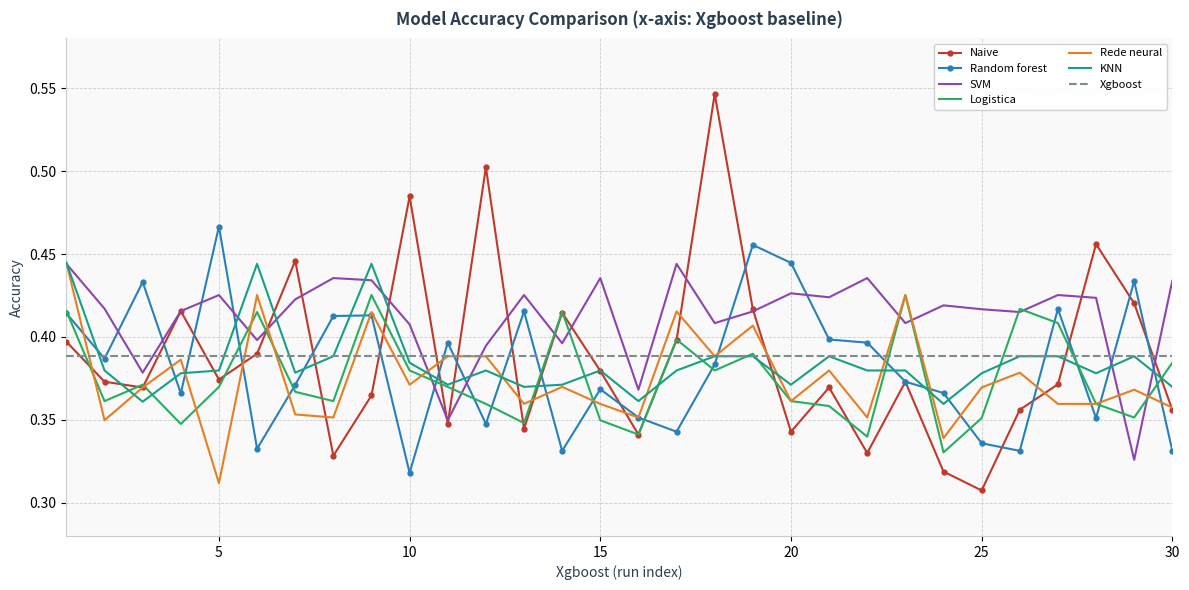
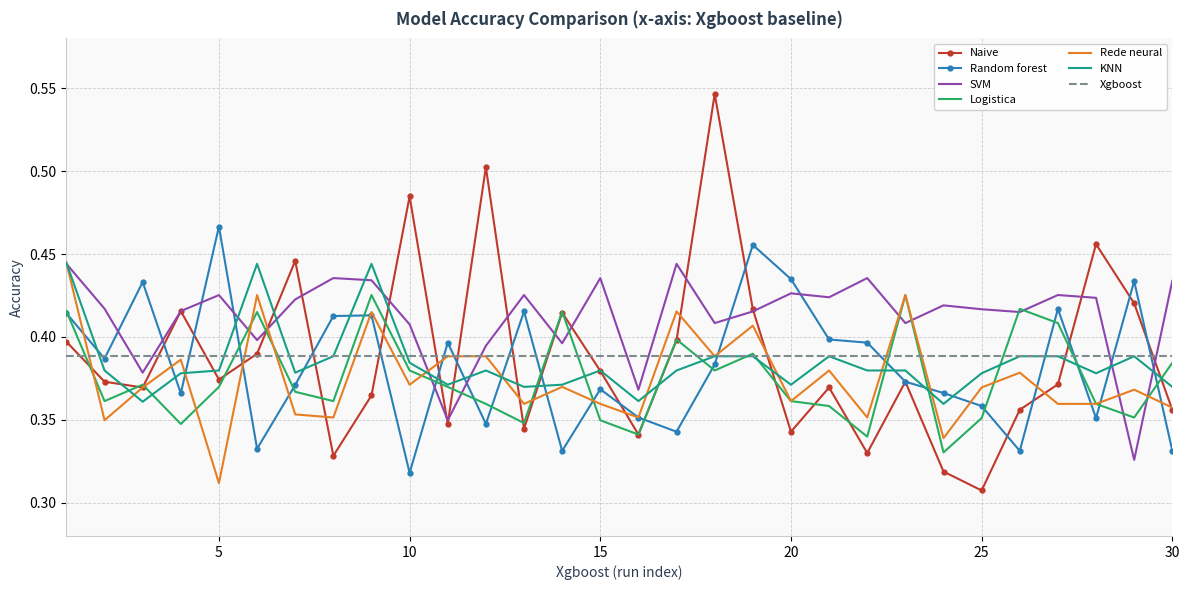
  {
    "Naive": {
      "5": 0.374,
      "10": 0.485,
      "20": 0.343,
      "25": 0.307
    },
    "Random forest": {
      "5": 0.467,
      "10": 0.318,
      "15": 0.368,
-     "20": 0.445,
-     "25": 0.336,
+     "20": 0.435,
+     "25": 0.358,
      "30": 0.331
    },
    "SVM": {
      "5": 0.425,
      "10": 0.408,
      "15": 0.435,
      "20": 0.426,
      "25": 0.417,
      "30": 0.434
    },
    "Rede neural": {
      "5": 0.312,
      "10": 0.371,
      "15": 0.360,
      "25": 0.370
    },
    "Xgboost": {
      "5": 0.388,
      "10": 0.388,
      "15": 0.388,
      "20": 0.388,
      "25": 0.388,
      "30": 0.388
    }
  }
